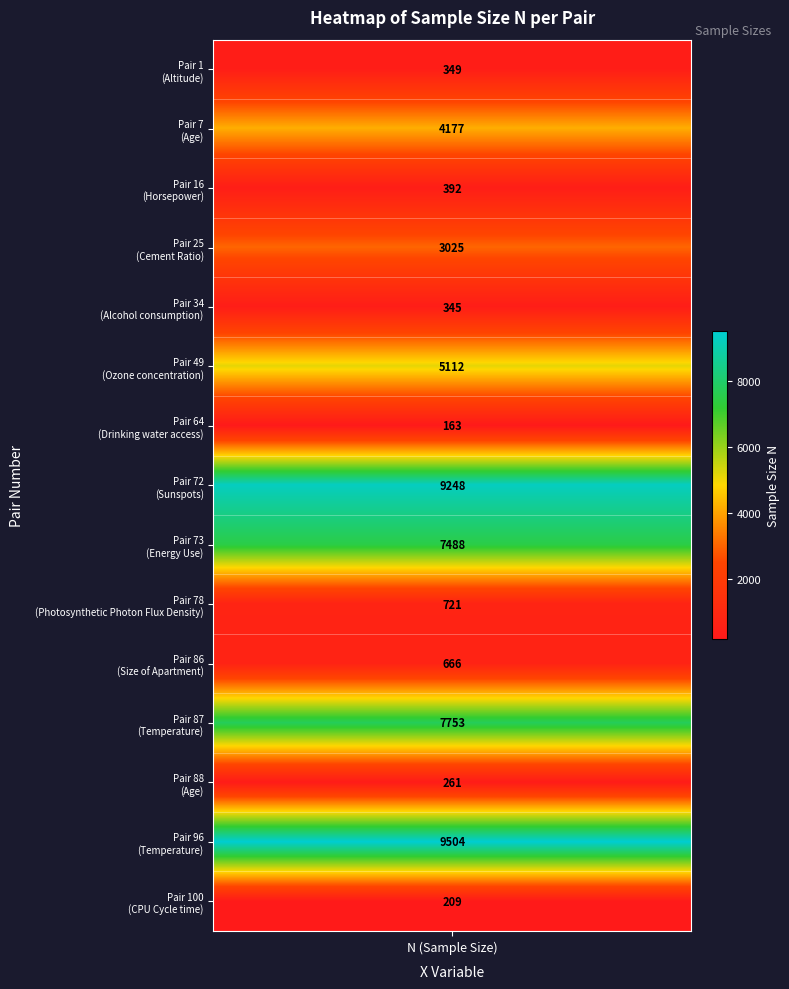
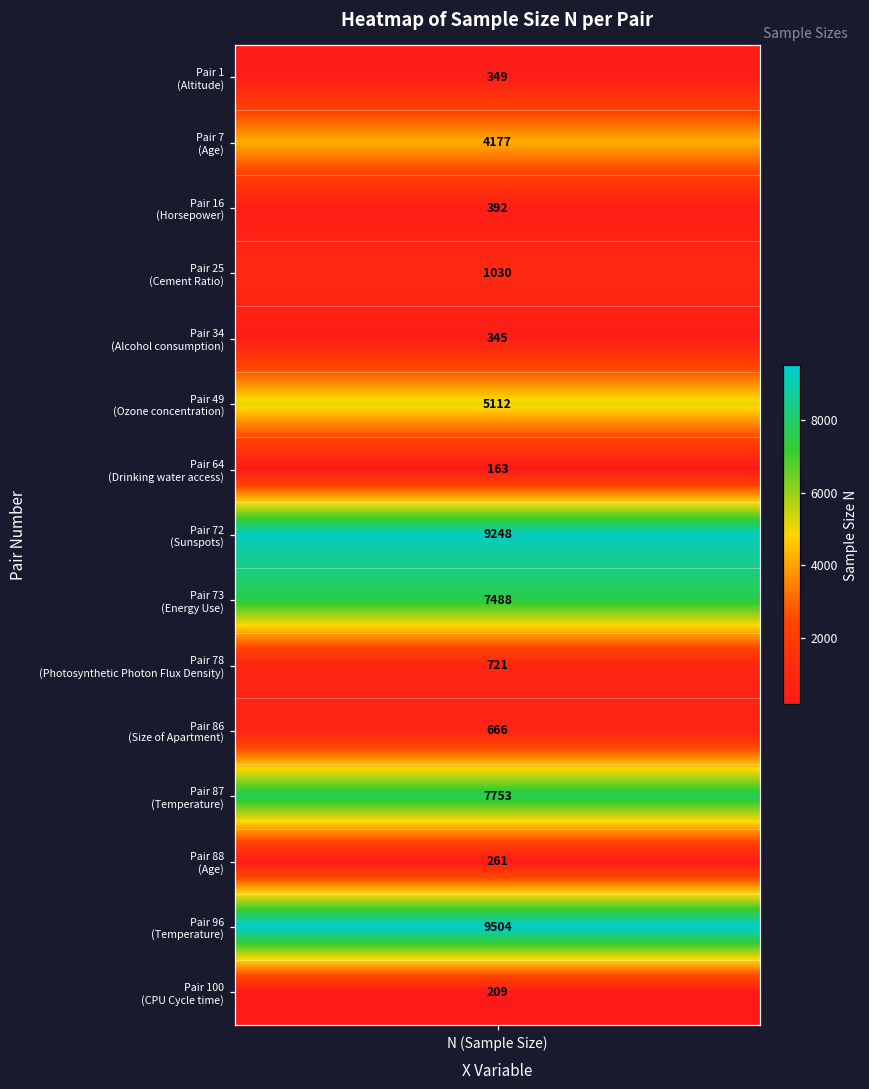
  {
    "Pair 1 (Altitude)": {
      "N (Sample Size)": 349
    },
    "Pair 7 (Age)": {
      "N (Sample Size)": 4177
    },
    "Pair 16 (Horsepower)": {
      "N (Sample Size)": 392
    },
    "Pair 25 (Cement Ratio)": {
-     "N (Sample Size)": 3025
+     "N (Sample Size)": 1030
    },
    "Pair 34 (Alcohol consumption)": {
      "N (Sample Size)": 345
    },
    "Pair 49 (Ozone concentration)": {
      "N (Sample Size)": 5112
    },
    "Pair 64 (Drinking water access)": {
      "N (Sample Size)": 163
    },
    "Pair 72 (Sunspots)": {
      "N (Sample Size)": 9248
    },
    "Pair 73 (Energy Use)": {
      "N (Sample Size)": 7488
    },
    "Pair 78 (Photosynthetic Photon Flux Density)": {
      "N (Sample Size)": 721
    },
    "Pair 86 (Size of Apartment)": {
      "N (Sample Size)": 666
    },
    "Pair 87 (Temperature)": {
      "N (Sample Size)": 7753
    },
    "Pair 88 (Age)": {
      "N (Sample Size)": 261
    },
    "Pair 96 (Temperature)": {
      "N (Sample Size)": 9504
    },
    "Pair 100 (CPU Cycle time)": {
      "N (Sample Size)": 209
    }
  }
